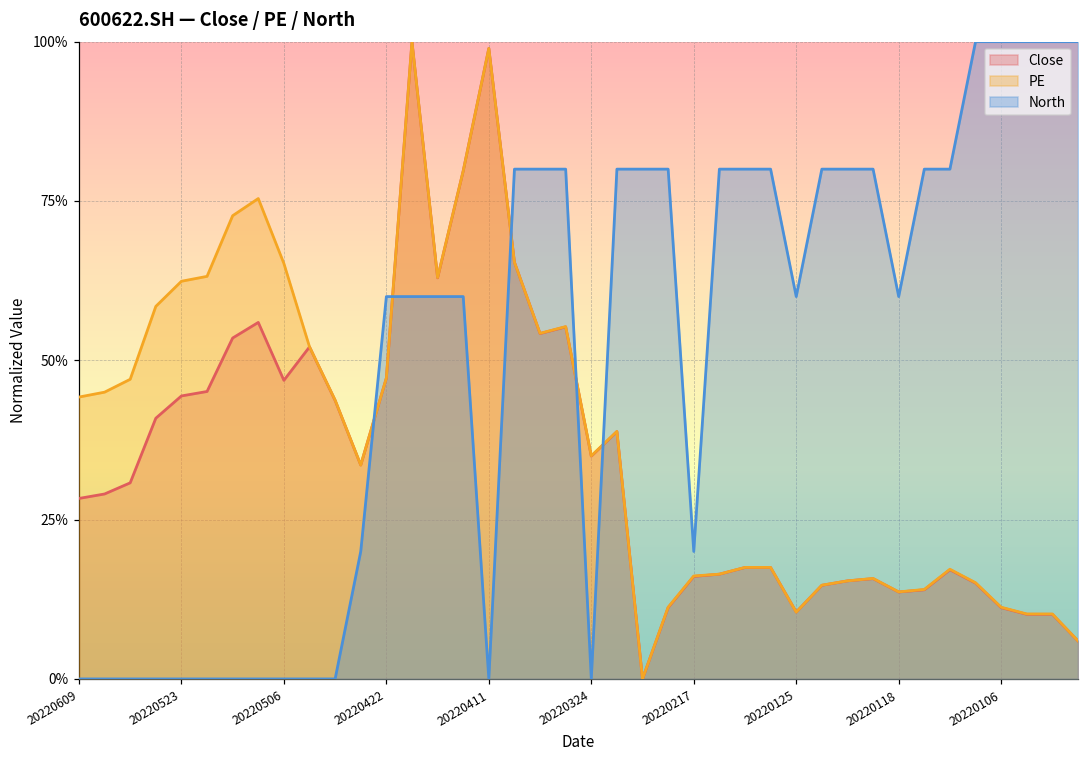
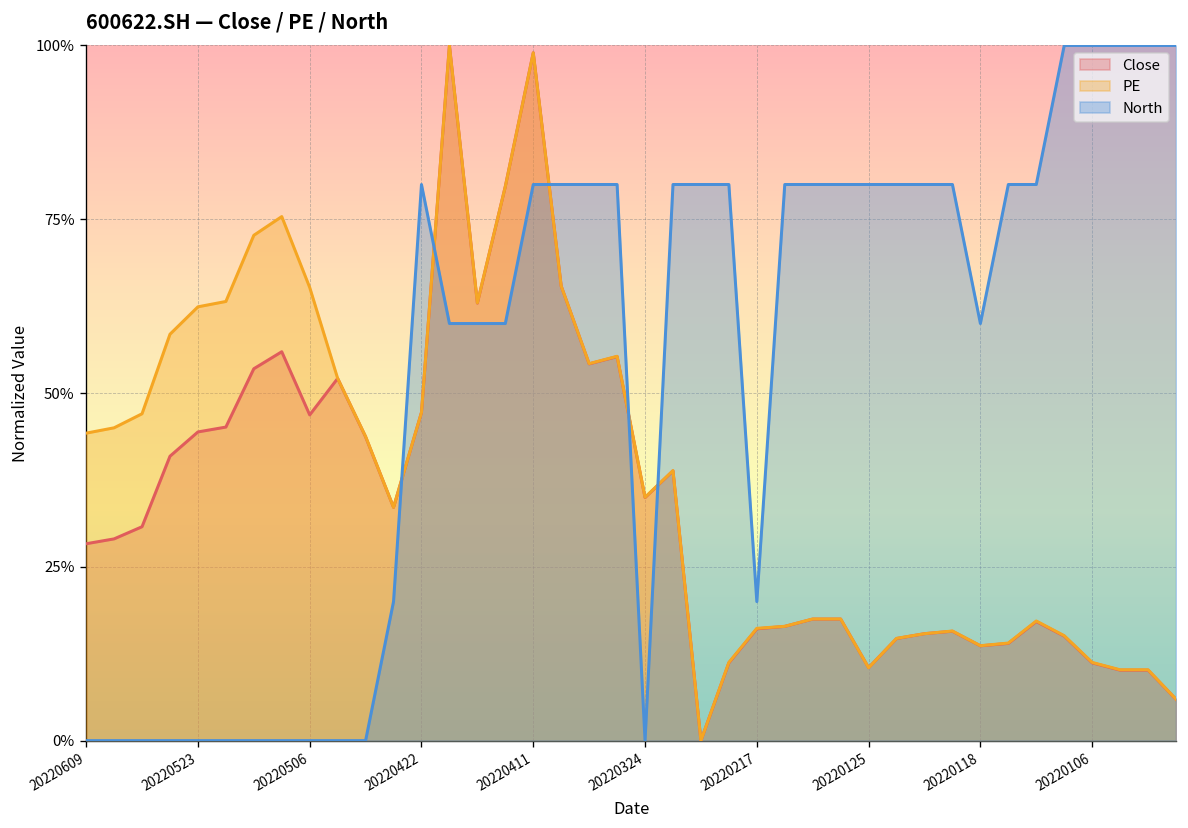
  {
    "North": {
      "20220609": "0%",
      "20220523": "0%",
      "20220506": "0%",
-     "20220422": "60%",
-     "20220411": "0%",
+     "20220422": "80%",
+     "20220411": "80%",
      "20220324": "0%",
      "20220217": "20%",
-     "20220125": "60%",
+     "20220125": "80%",
      "20220118": "60%",
      "20220106": "100%"
    }
  }
